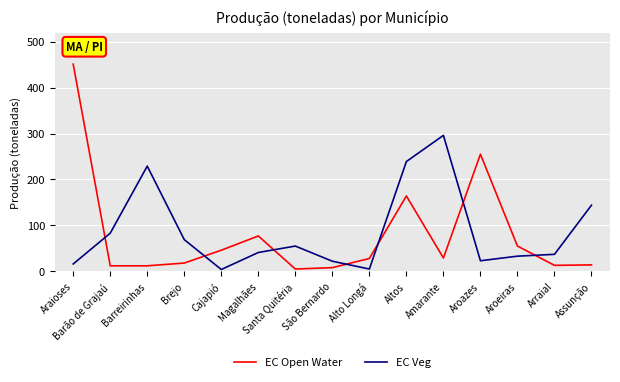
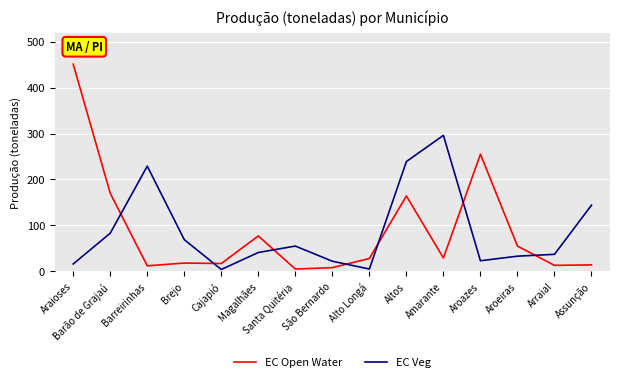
  {
    "EC Open Water": {
      "Araioses": 450,
-     "Barão de Grajaú": 10,
+     "Barão de Grajaú": 170,
      "Barreirinhas": 10,
      "Brejo": 20,
-     "Cajapió": 50,
+     "Cajapió": 20,
      "Magalhães": 80,
      "Santa Quitéria": 10,
      "São Bernardo": 10,
      "Alto Longá": 30,
      "Altos": 160,
      "Amarante": 30,
      "Aroazes": 260,
      "Aroeiras": 60,
      "Arraial": 10,
      "Assunção": 10
    },
    "EC Veg": {
      "Araioses": 20,
      "Barão de Grajaú": 80,
      "Barreirinhas": 230,
      "Brejo": 70,
      "Cajapió": 0,
      "Magalhães": 40,
      "Santa Quitéria": 60,
      "São Bernardo": 20,
      "Alto Longá": 10,
      "Altos": 240,
      "Amarante": 300,
      "Aroazes": 20,
      "Aroeiras": 30,
      "Arraial": 40,
      "Assunção": 140
    }
  }
